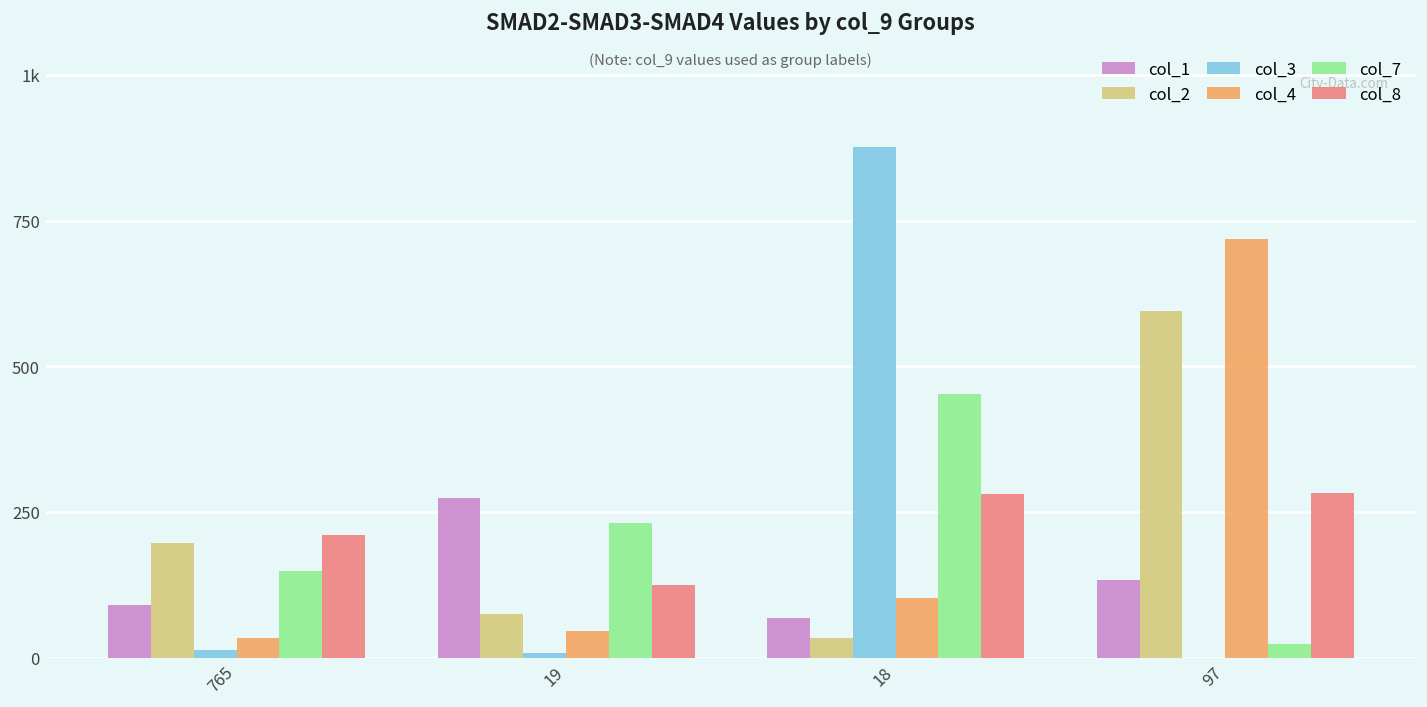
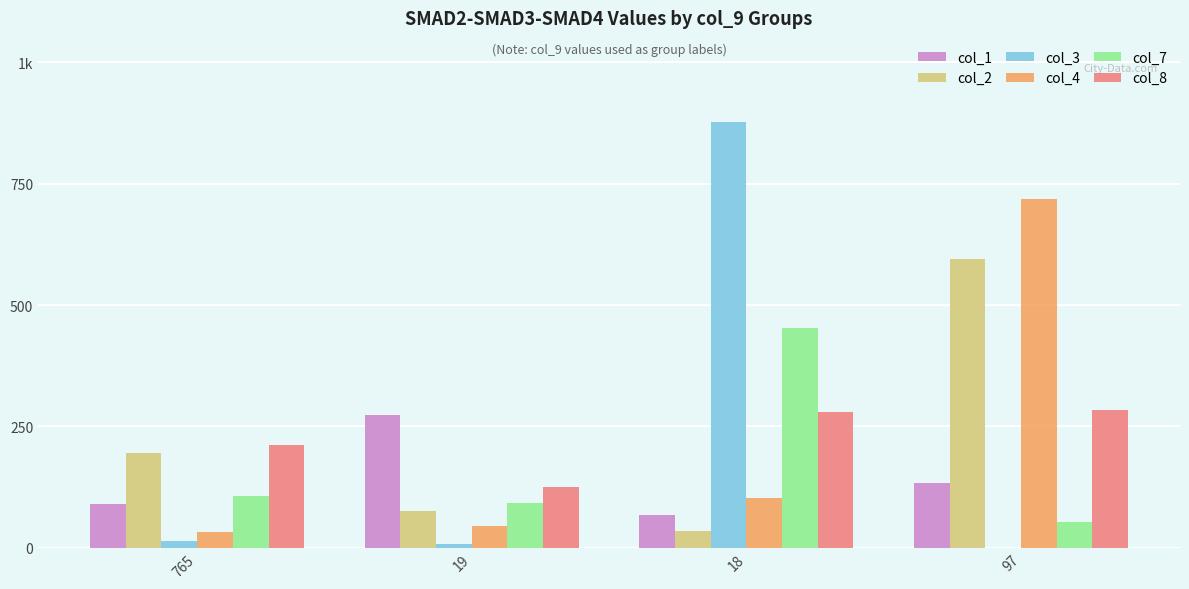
  {
    "col_1": {
      "765": 90,
      "19": 270,
      "18": 70,
      "97": 130
    },
    "col_3": {
      "765": 10,
      "19": 10,
      "18": 880,
      "97": 0
    },
    "col_7": {
-     "765": 150,
-     "19": 230,
+     "765": 110,
+     "19": 90,
      "18": 450,
-     "97": 20
+     "97": 50
    }
  }
